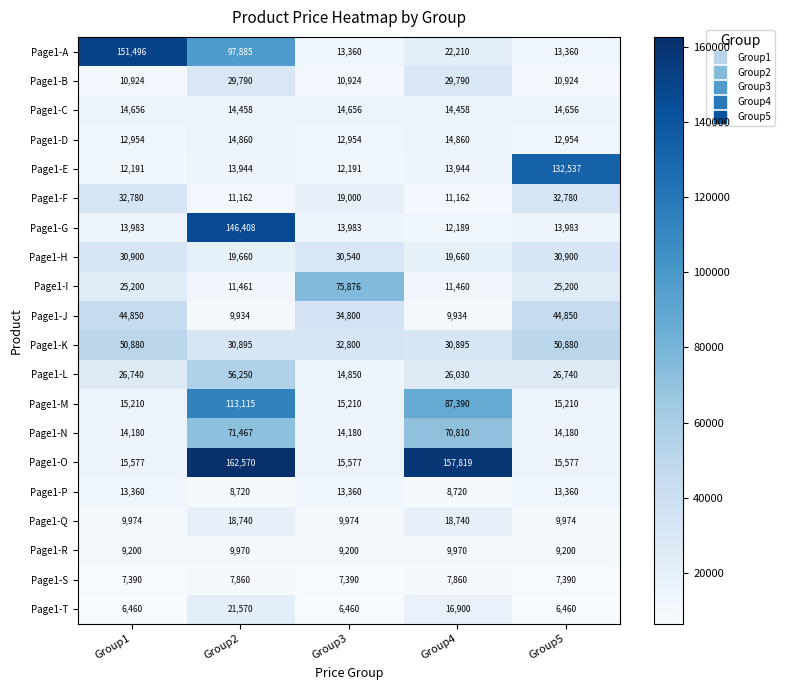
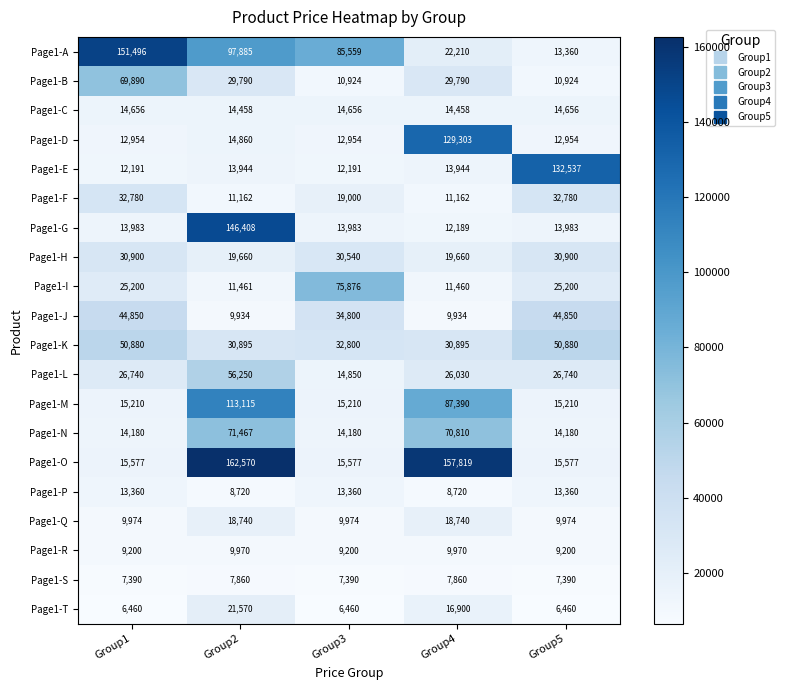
  {
    "Page1-A": {
      "Group1": "151,496",
      "Group2": "97,885",
-     "Group3": "13,360",
+     "Group3": "85,559",
      "Group4": "22,210",
      "Group5": "13,360"
    },
    "Page1-B": {
-     "Group1": "10,924",
+     "Group1": "69,890",
      "Group2": "29,790",
      "Group3": "10,924",
      "Group4": "29,790",
      "Group5": "10,924"
    },
    "Page1-C": {
      "Group1": "14,656",
      "Group2": "14,458",
      "Group3": "14,656",
      "Group4": "14,458",
      "Group5": "14,656"
    },
    "Page1-D": {
      "Group1": "12,954",
      "Group2": "14,860",
      "Group3": "12,954",
-     "Group4": "14,860",
+     "Group4": "129,303",
      "Group5": "12,954"
    },
    "Page1-E": {
      "Group1": "12,191",
      "Group2": "13,944",
      "Group3": "12,191",
      "Group4": "13,944",
      "Group5": "132,537"
    },
    "Page1-F": {
      "Group1": "32,780",
      "Group2": "11,162",
      "Group3": "19,000",
      "Group4": "11,162",
      "Group5": "32,780"
    },
    "Page1-G": {
      "Group1": "13,983",
      "Group2": "146,408",
      "Group3": "13,983",
      "Group4": "12,189",
      "Group5": "13,983"
    },
    "Page1-H": {
      "Group1": "30,900",
      "Group2": "19,660",
      "Group3": "30,540",
      "Group4": "19,660",
      "Group5": "30,900"
    },
    "Page1-I": {
      "Group1": "25,200",
      "Group2": "11,461",
      "Group3": "75,876",
      "Group4": "11,460",
      "Group5": "25,200"
    },
    "Page1-J": {
      "Group1": "44,850",
      "Group2": "9,934",
      "Group3": "34,800",
      "Group4": "9,934",
      "Group5": "44,850"
    },
    "Page1-K": {
      "Group1": "50,880",
      "Group2": "30,895",
      "Group3": "32,800",
      "Group4": "30,895",
      "Group5": "50,880"
    },
    "Page1-L": {
      "Group1": "26,740",
      "Group2": "56,250",
      "Group3": "14,850",
      "Group4": "26,030",
      "Group5": "26,740"
    },
    "Page1-M": {
      "Group1": "15,210",
      "Group2": "113,115",
      "Group3": "15,210",
      "Group4": "87,390",
      "Group5": "15,210"
    },
    "Page1-N": {
      "Group1": "14,180",
      "Group2": "71,467",
      "Group3": "14,180",
      "Group4": "70,810",
      "Group5": "14,180"
    },
    "Page1-O": {
      "Group1": "15,577",
      "Group2": "162,570",
      "Group3": "15,577",
      "Group4": "157,819",
      "Group5": "15,577"
    },
    "Page1-P": {
      "Group1": "13,360",
      "Group2": "8,720",
      "Group3": "13,360",
      "Group4": "8,720",
      "Group5": "13,360"
    },
    "Page1-Q": {
      "Group1": "9,974",
      "Group2": "18,740",
      "Group3": "9,974",
      "Group4": "18,740",
      "Group5": "9,974"
    },
    "Page1-R": {
      "Group1": "9,200",
      "Group2": "9,970",
      "Group3": "9,200",
      "Group4": "9,970",
      "Group5": "9,200"
    },
    "Page1-S": {
      "Group1": "7,390",
      "Group2": "7,860",
      "Group3": "7,390",
      "Group4": "7,860",
      "Group5": "7,390"
    },
    "Page1-T": {
      "Group1": "6,460",
      "Group2": "21,570",
      "Group3": "6,460",
      "Group4": "16,900",
      "Group5": "6,460"
    }
  }
